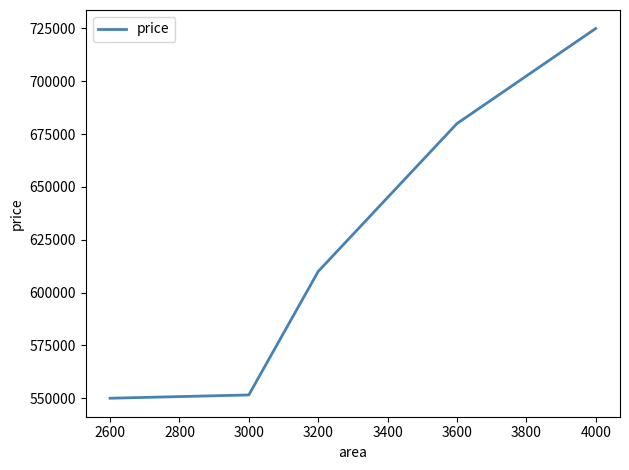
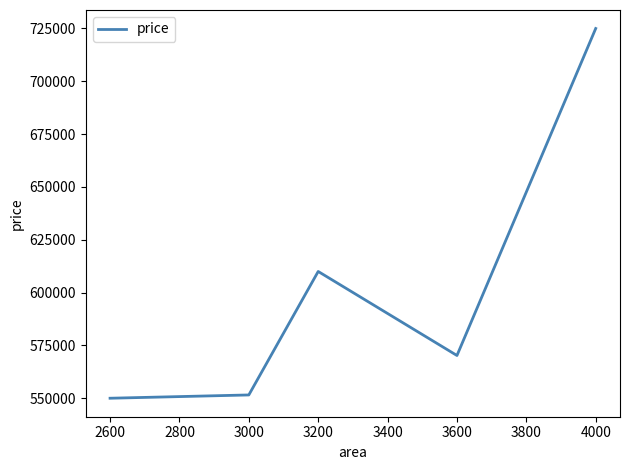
  {
    "2600": 550000,
    "3000": 552000,
    "3200": 610000,
-   "3600": 680000,
+   "3600": 570000,
    "4000": 725000
  }
